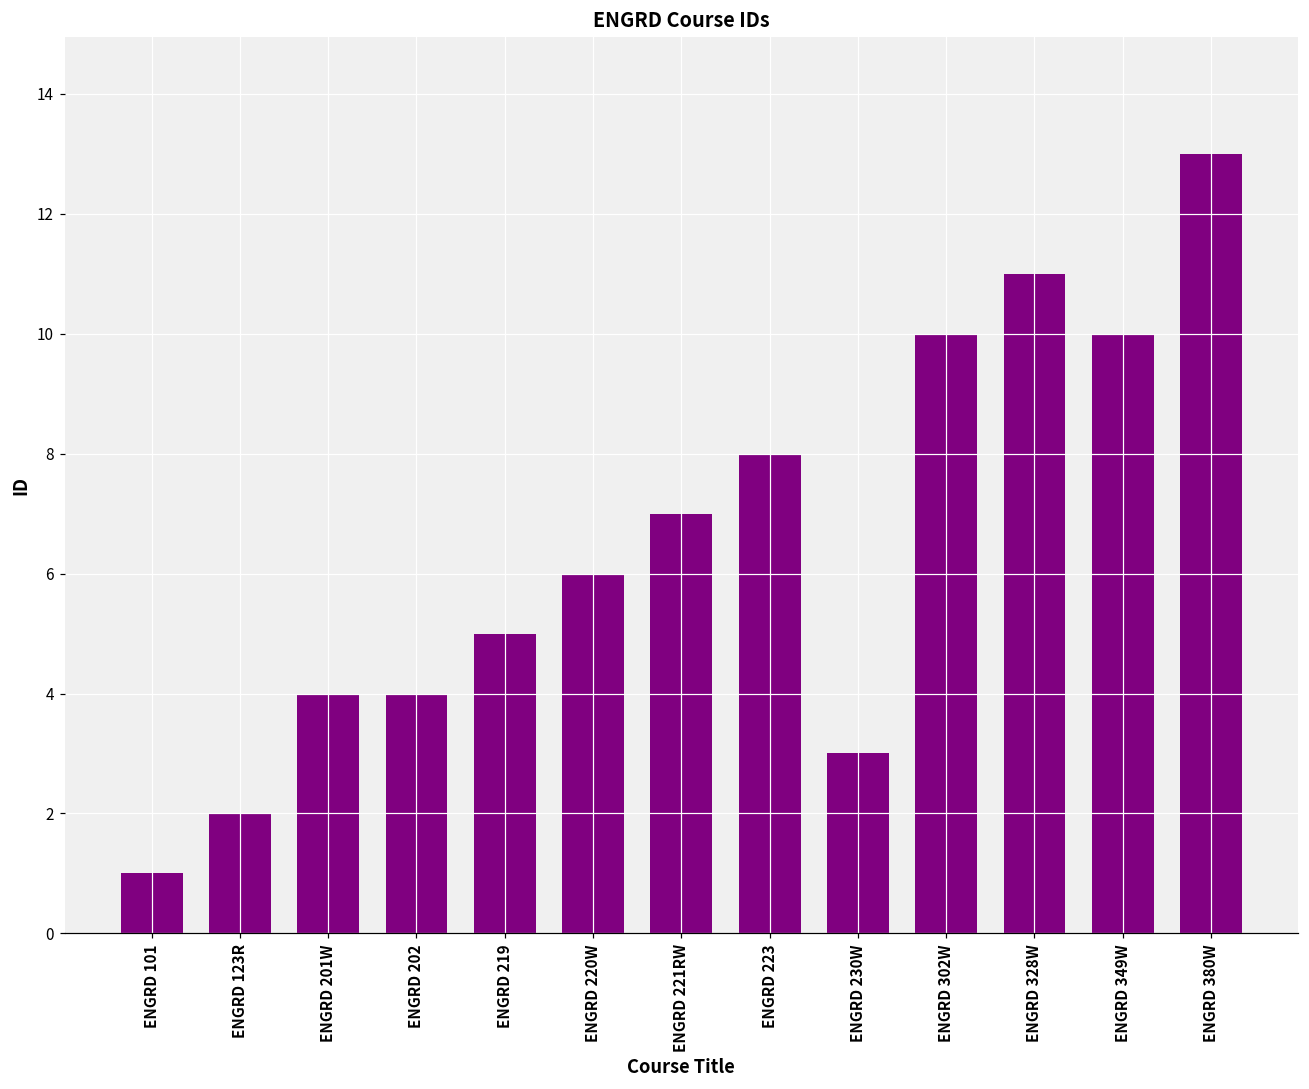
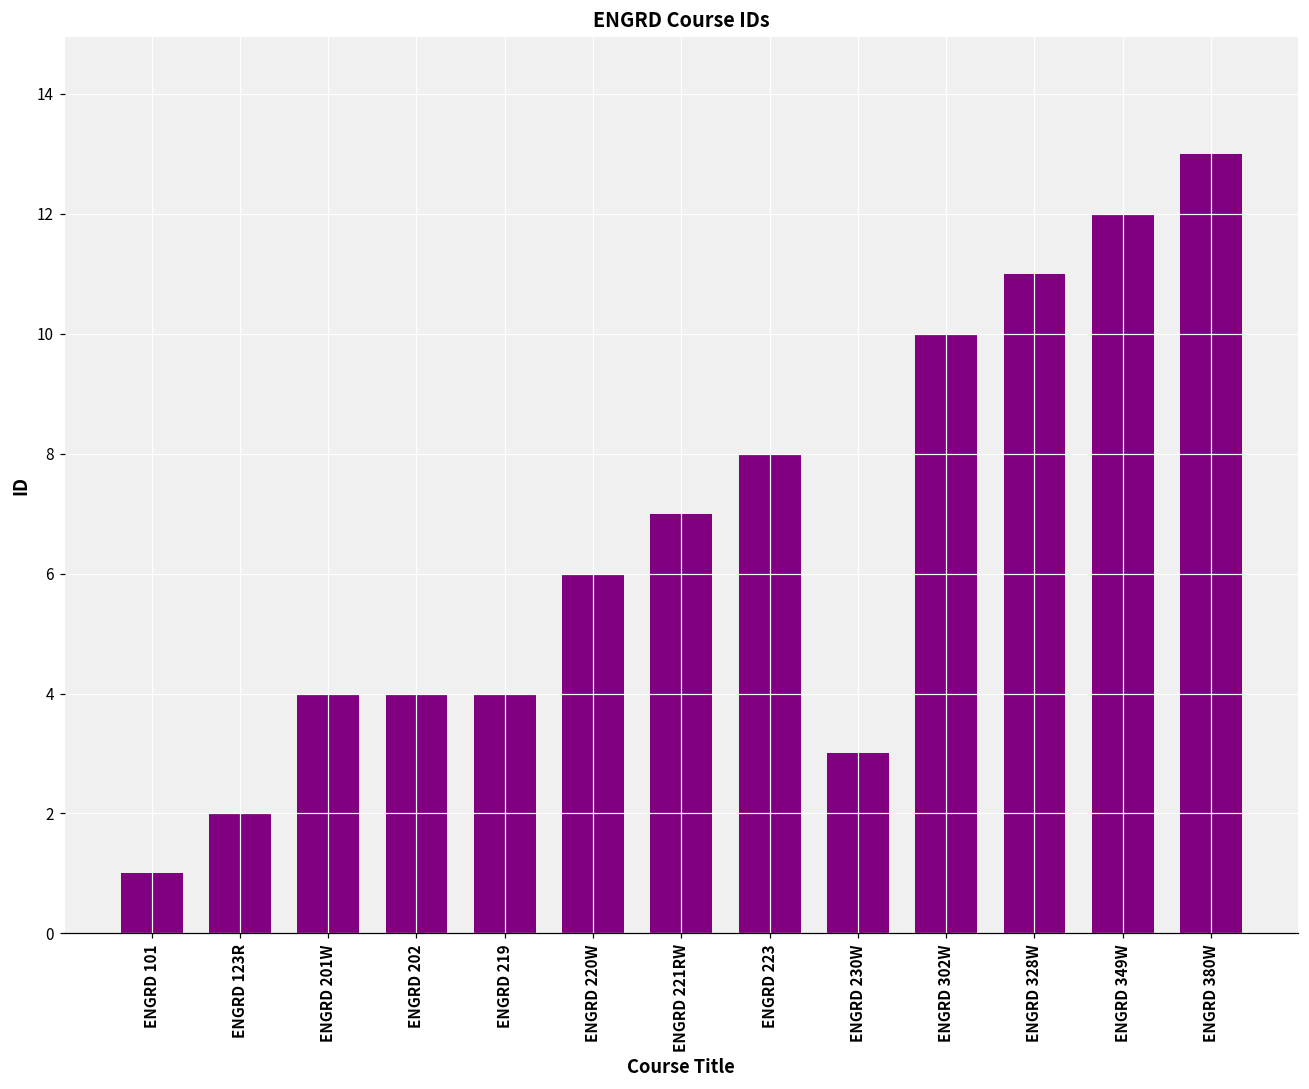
  {
    "ENGRD 101": 1,
    "ENGRD 123R": 2,
    "ENGRD 201W": 4,
    "ENGRD 202": 4,
-   "ENGRD 219": 5,
+   "ENGRD 219": 4,
    "ENGRD 220W": 6,
    "ENGRD 221RW": 7,
    "ENGRD 223": 8,
    "ENGRD 230W": 3,
    "ENGRD 302W": 10,
    "ENGRD 328W": 11,
-   "ENGRD 349W": 10,
+   "ENGRD 349W": 12,
    "ENGRD 380W": 13
  }
